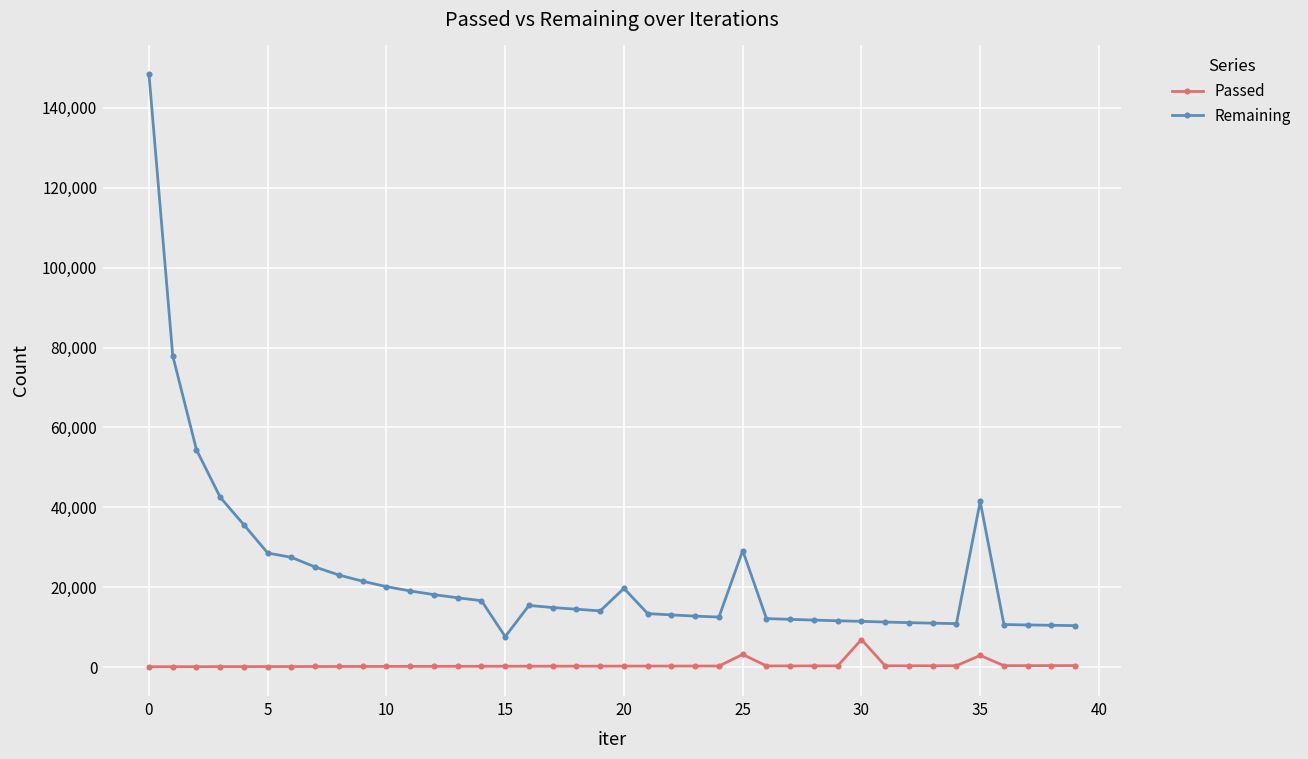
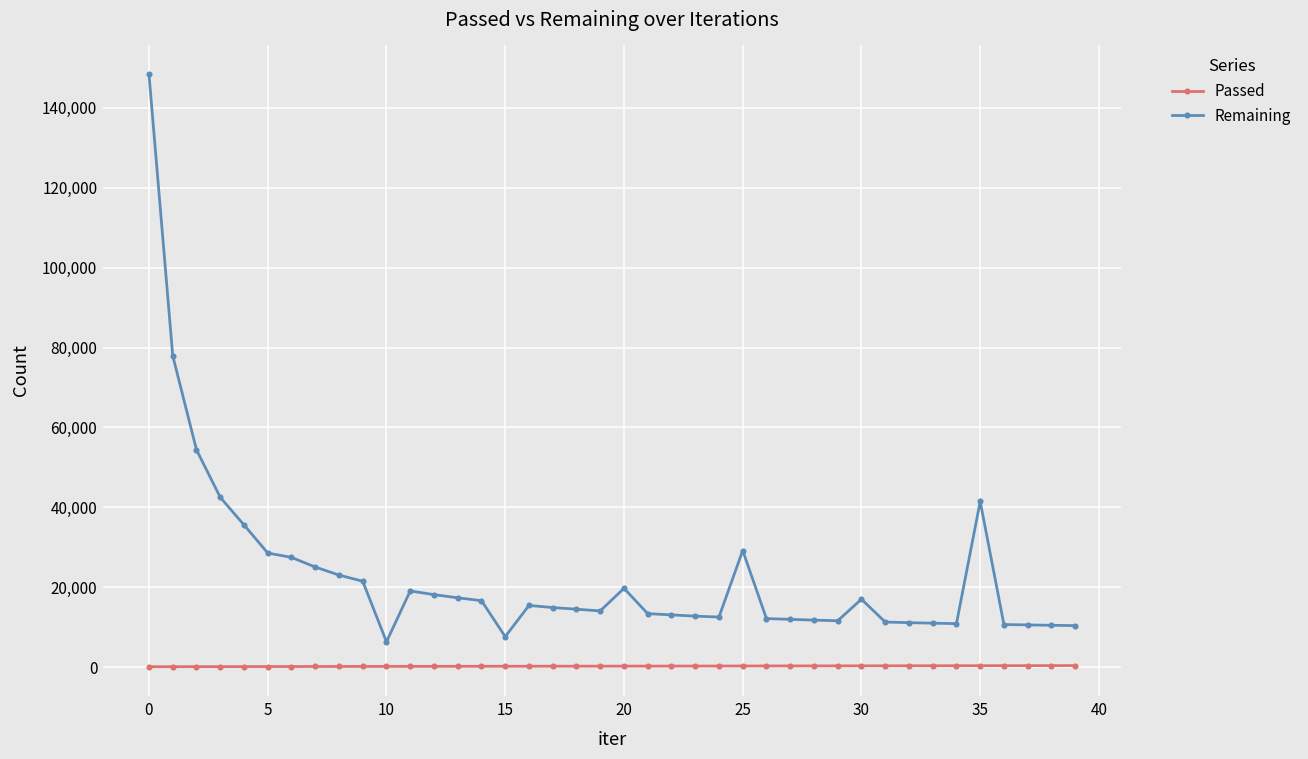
  {
    "Passed": {
      "0": "0",
      "5": "0",
      "10": "0",
      "15": "0",
      "20": "0",
-     "25": "3,000",
-     "30": "7,000",
-     "35": "3,000"
+     "25": "0",
+     "30": "0",
+     "35": "0"
    },
    "Remaining": {
      "0": "148,000",
      "5": "29,000",
-     "10": "20,000",
+     "10": "6,000",
      "15": "8,000",
      "20": "20,000",
      "25": "29,000",
-     "30": "11,000",
+     "30": "17,000",
      "35": "41,000"
    }
  }
